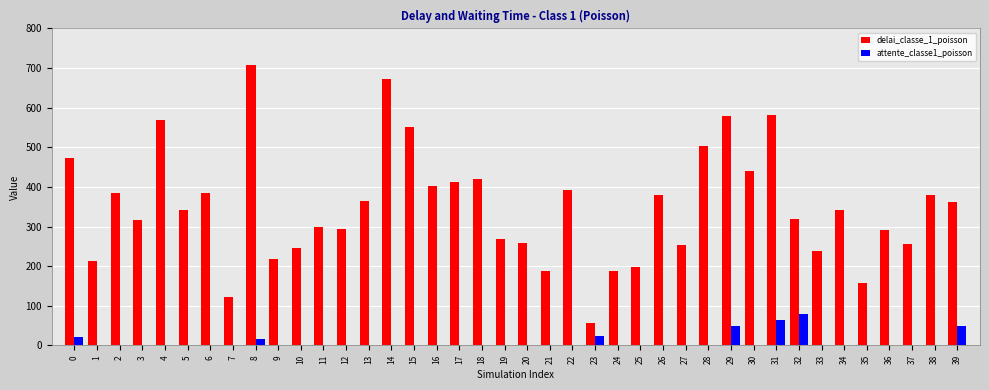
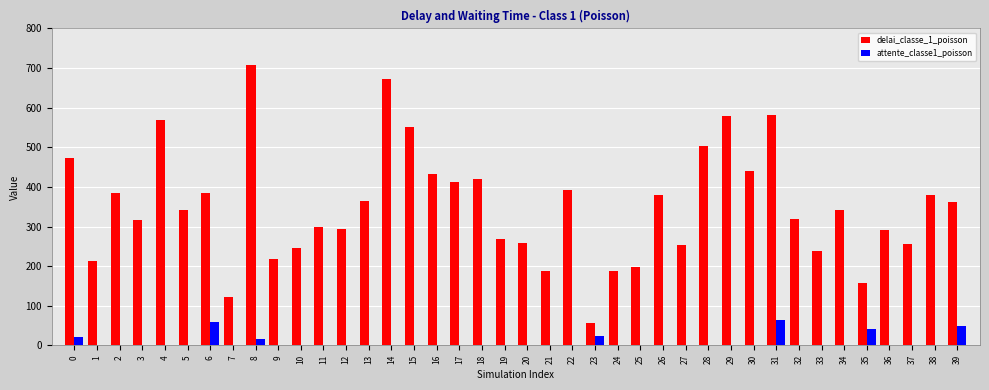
  {
    "delai_classe_1_poisson": {
      "0": 470,
      "1": 210,
      "2": 380,
      "3": 320,
      "4": 570,
      "5": 340,
      "6": 380,
      "7": 120,
      "8": 710,
      "9": 220,
      "10": 250,
      "11": 300,
      "12": 290,
      "13": 360,
      "14": 670,
      "15": 550,
-     "16": 400,
+     "16": 430,
      "17": 410,
      "18": 420,
      "19": 270,
      "20": 260,
      "21": 190,
      "22": 390,
      "23": 60,
      "24": 190,
      "25": 200,
      "26": 380,
      "27": 250,
      "28": 500,
      "29": 580,
      "30": 440,
      "31": 580,
      "32": 320,
      "33": 240,
      "34": 340,
      "35": 160,
      "36": 290,
      "37": 260,
      "38": 380,
      "39": 360
    },
    "attente_classe1_poisson": {
      "0": 20,
      "1": 0,
      "2": 0,
      "3": 0,
      "4": 0,
      "5": 0,
-     "6": 0,
+     "6": 60,
      "7": 0,
      "8": 20,
      "9": 0,
      "10": 0,
      "11": 0,
      "12": 0,
      "13": 0,
      "14": 0,
      "15": 0,
      "16": 0,
      "17": 0,
      "18": 0,
      "19": 0,
      "20": 0,
      "21": 0,
      "22": 0,
      "23": 20,
      "24": 0,
      "25": 0,
      "26": 0,
      "27": 0,
      "28": 0,
-     "29": 50,
+     "29": 0,
      "30": 0,
      "31": 70,
-     "32": 80,
+     "32": 0,
      "33": 0,
      "34": 0,
-     "35": 0,
+     "35": 40,
      "36": 0,
      "37": 0,
      "38": 0,
      "39": 50
    }
  }
